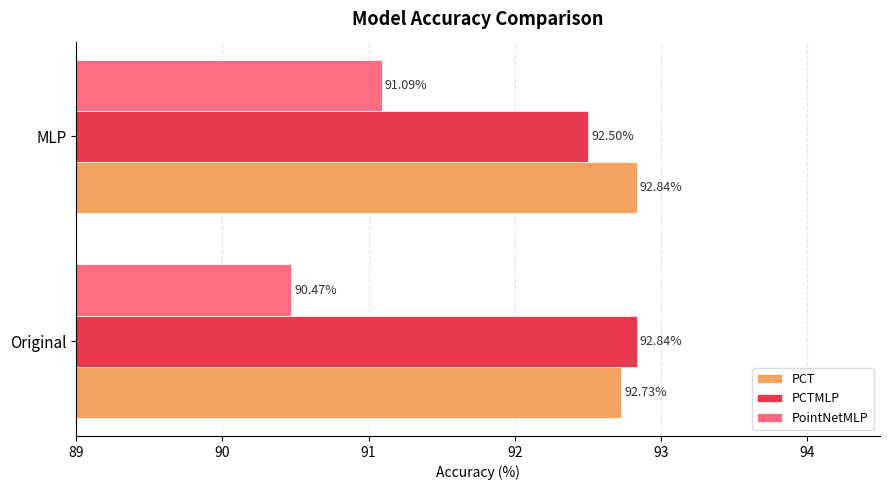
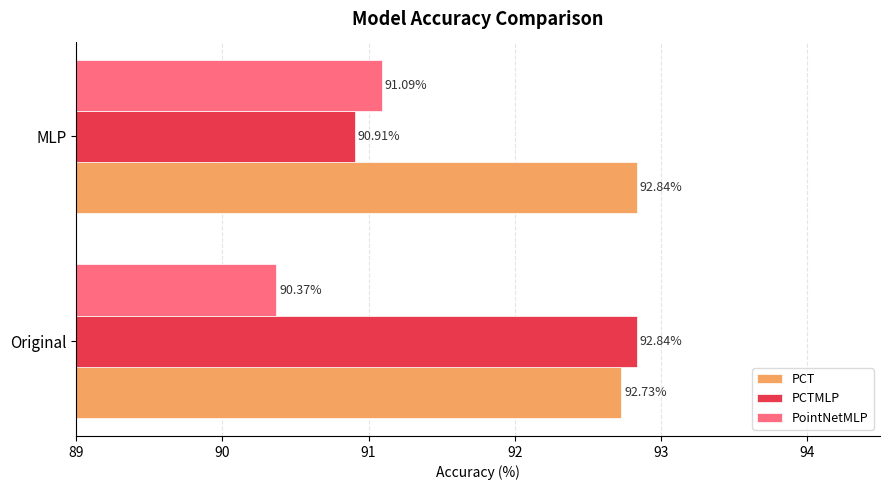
  {
    "PCT": {
      "MLP": "92.84%",
      "Original": "92.73%"
    },
    "PCTMLP": {
-     "MLP": "92.50%",
+     "MLP": "90.91%",
      "Original": "92.84%"
    },
    "PointNetMLP": {
      "MLP": "91.09%",
-     "Original": "90.47%"
+     "Original": "90.37%"
    }
  }
